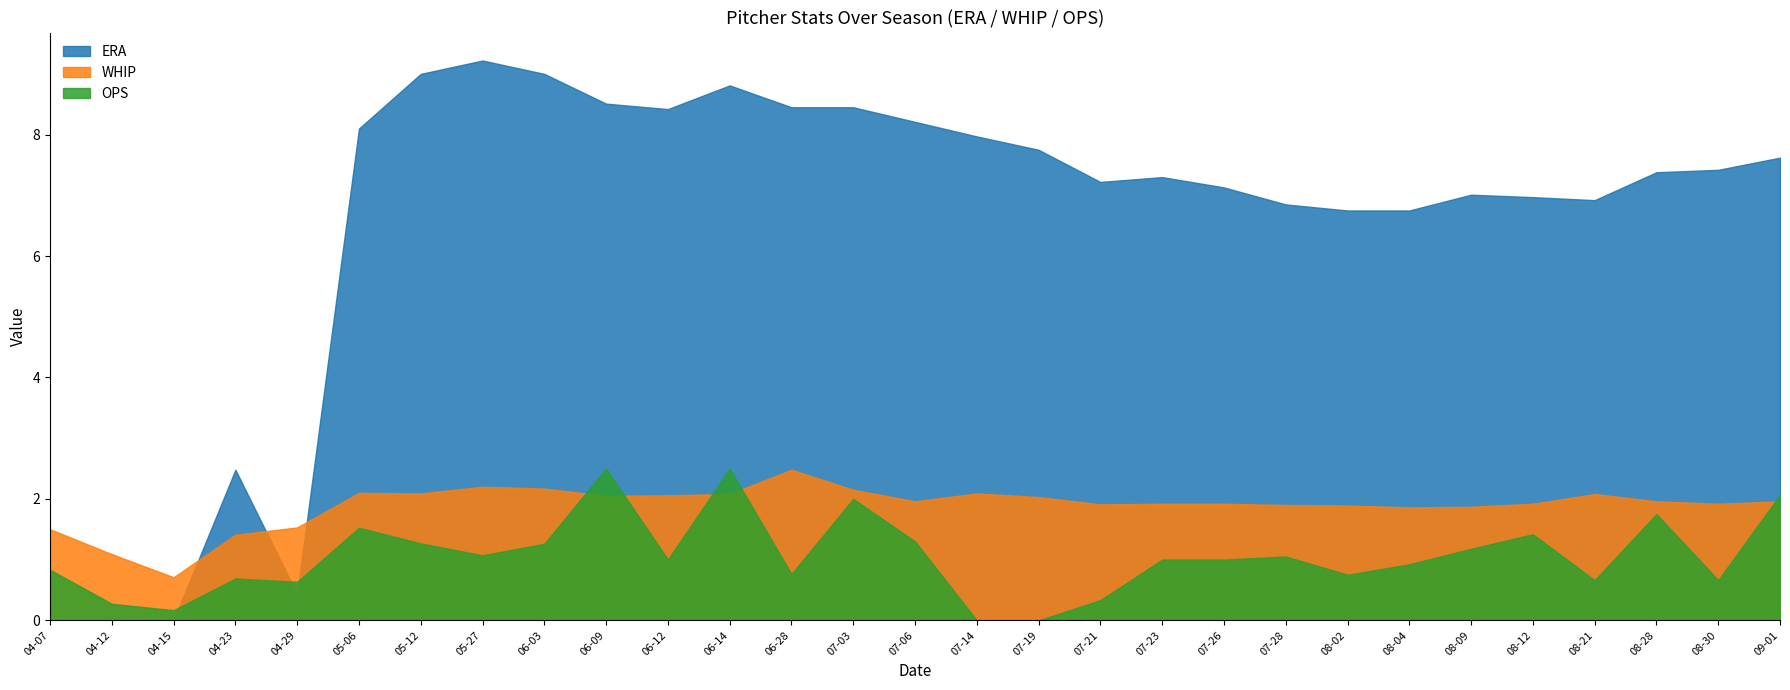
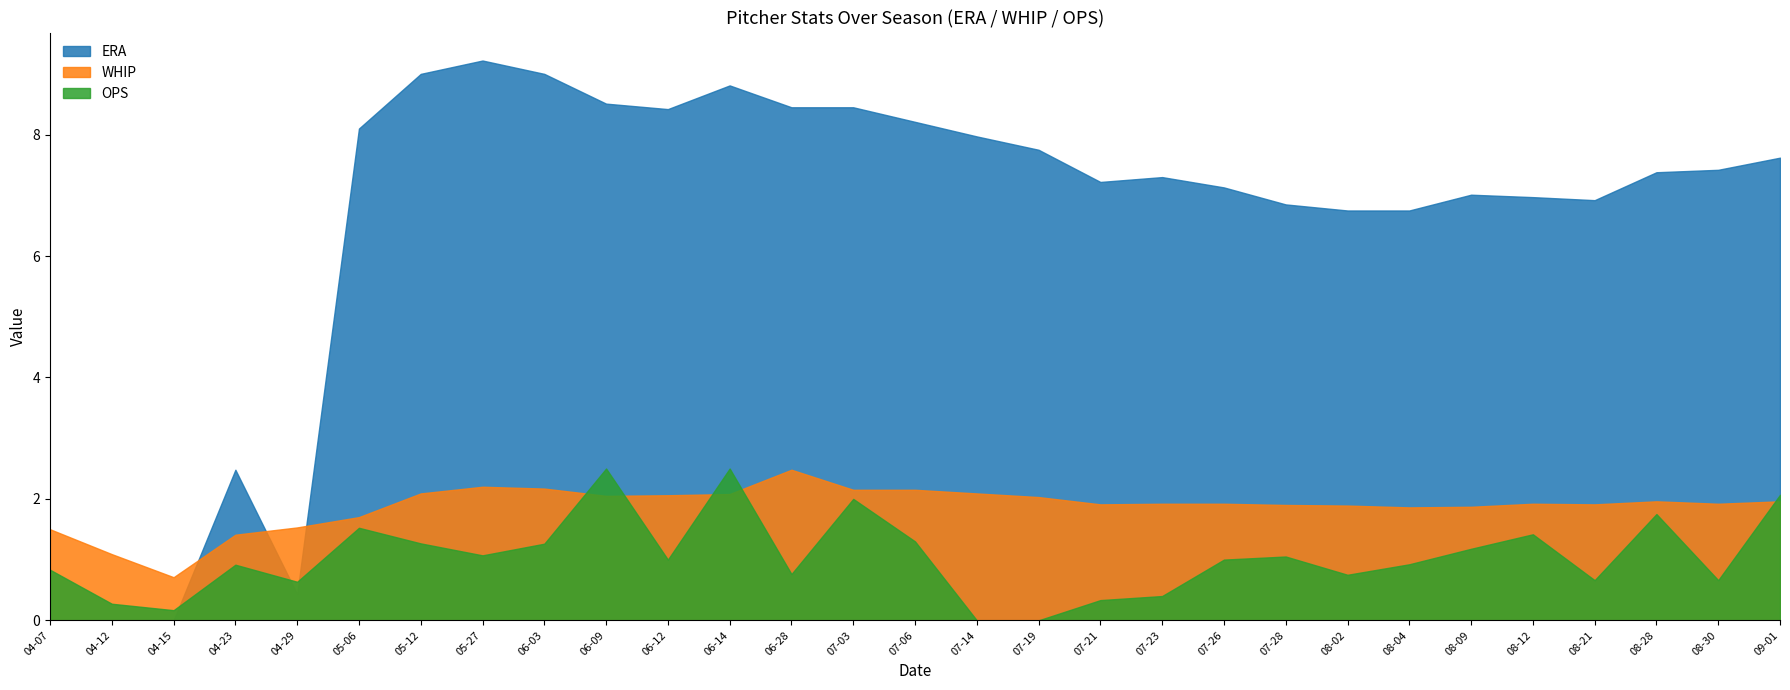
  {
    "ERA": {
      "04-07": 0.0,
      "04-12": 0.0,
      "04-15": 0.0,
      "04-23": 2.5,
      "04-29": 0.4,
      "05-06": 8.1,
      "05-12": 9.0,
      "05-27": 9.2,
      "06-03": 9.0,
      "06-09": 8.5,
      "06-12": 8.4,
      "06-14": 8.8,
      "06-28": 8.5,
      "07-03": 8.5,
      "07-06": 8.2,
      "07-14": 8.0,
      "07-19": 7.8,
      "07-21": 7.2,
      "07-23": 7.3,
      "07-26": 7.1,
      "07-28": 6.9,
      "08-02": 6.8,
      "08-04": 6.8,
      "08-09": 7.0,
      "08-12": 7.0,
      "08-21": 6.9,
      "08-28": 7.4,
      "08-30": 7.4,
      "09-01": 7.6
    },
    "WHIP": {
      "04-07": 1.5,
      "04-12": 1.1,
      "04-15": 0.7,
      "04-23": 1.4,
      "04-29": 1.5,
-     "05-06": 2.1,
+     "05-06": 1.7,
      "05-12": 2.1,
      "05-27": 2.2,
      "06-03": 2.2,
      "06-09": 2.1,
      "06-12": 2.1,
      "06-14": 2.1,
      "06-28": 2.5,
      "07-03": 2.2,
-     "07-06": 2.0,
+     "07-06": 2.2,
      "07-14": 2.1,
      "07-19": 2.0,
      "07-21": 1.9,
      "07-23": 1.9,
      "07-26": 1.9,
      "07-28": 1.9,
      "08-02": 1.9,
      "08-04": 1.9,
      "08-09": 1.9,
      "08-12": 1.9,
-     "08-21": 2.1,
+     "08-21": 1.9,
      "08-28": 2.0,
      "08-30": 1.9,
      "09-01": 2.0
    },
    "OPS": {
      "04-07": 0.8,
      "04-12": 0.3,
      "04-15": 0.2,
-     "04-23": 0.7,
+     "04-23": 0.9,
      "04-29": 0.6,
      "05-06": 1.5,
      "05-12": 1.3,
      "05-27": 1.1,
      "06-03": 1.3,
      "06-09": 2.5,
      "06-12": 1.0,
      "06-14": 2.5,
      "06-28": 0.8,
      "07-03": 2.0,
      "07-06": 1.3,
      "07-14": 0.0,
      "07-19": 0.0,
      "07-21": 0.3,
-     "07-23": 1.0,
+     "07-23": 0.4,
      "07-26": 1.0,
      "07-28": 1.1,
      "08-02": 0.8,
      "08-04": 0.9,
      "08-09": 1.2,
      "08-12": 1.4,
      "08-21": 0.7,
      "08-28": 1.8,
      "08-30": 0.7,
      "09-01": 2.1
    }
  }
